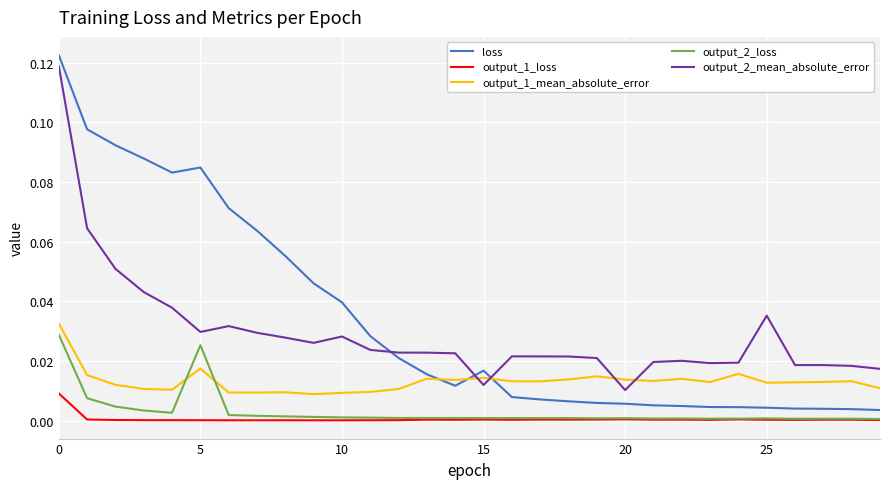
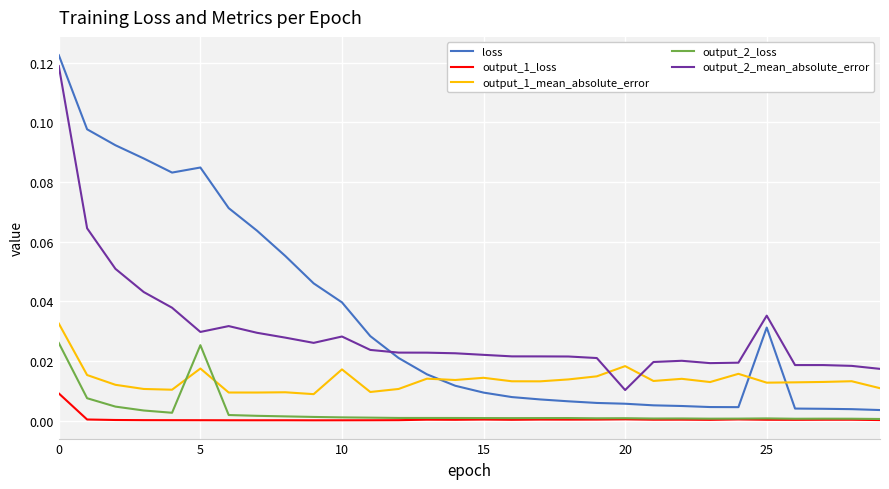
  {
    "loss": {
      "0": 0.122,
      "5": 0.085,
      "10": 0.040,
-     "15": 0.017,
+     "15": 0.009,
      "20": 0.006,
-     "25": 0.004
+     "25": 0.031
    },
    "output_1_loss": {
      "0": 0.009,
      "5": 0.000,
      "10": 0.000
    },
    "output_1_mean_absolute_error": {
      "0": 0.033,
      "5": 0.017,
-     "10": 0.009,
+     "10": 0.017,
      "15": 0.014,
-     "20": 0.014,
+     "20": 0.018,
      "25": 0.013
    },
    "output_2_loss": {
-     "0": 0.029,
+     "0": 0.026,
      "5": 0.025,
      "10": 0.001
    },
    "output_2_mean_absolute_error": {
      "0": 0.119,
      "5": 0.030,
      "10": 0.028,
-     "15": 0.012,
+     "15": 0.022,
      "20": 0.010,
      "25": 0.035
    }
  }
